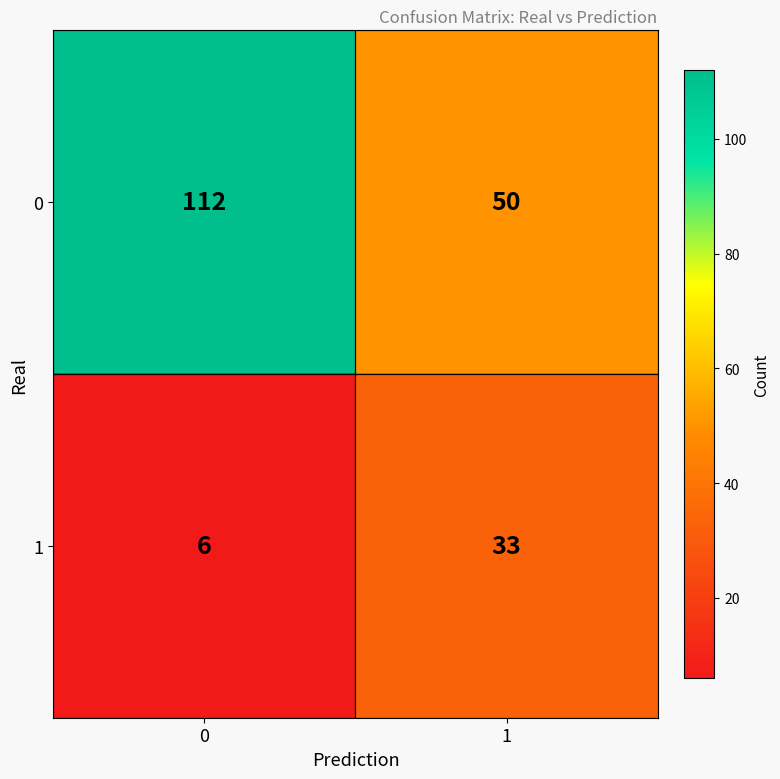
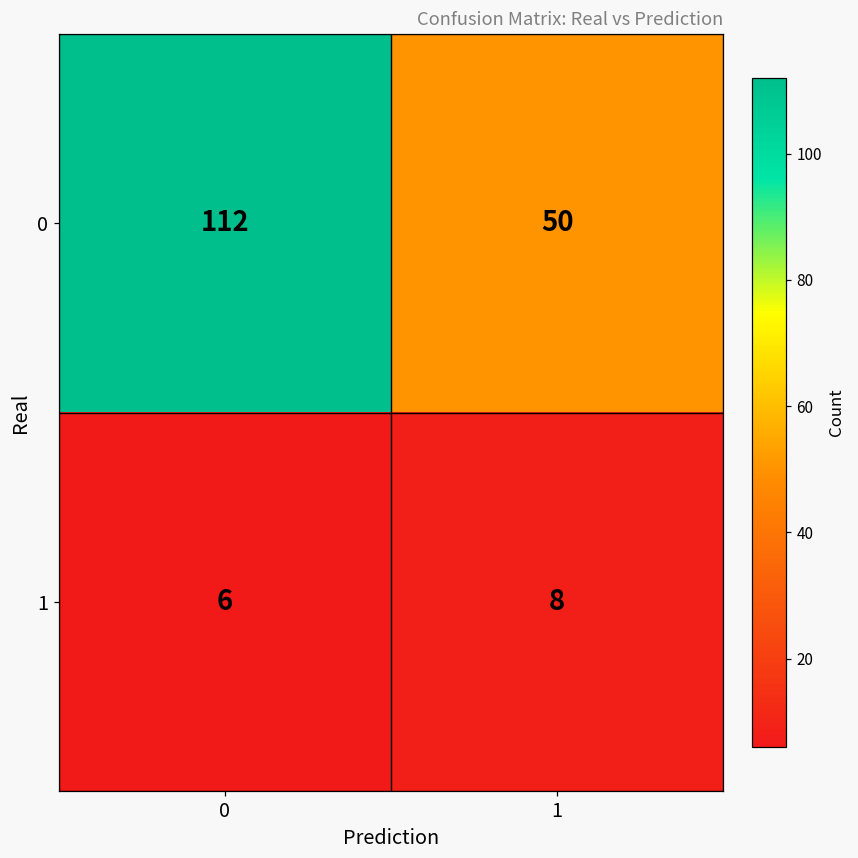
  {
    "0": {
      "0": 112,
      "1": 50
    },
    "1": {
      "0": 6,
-     "1": 33
+     "1": 8
    }
  }
